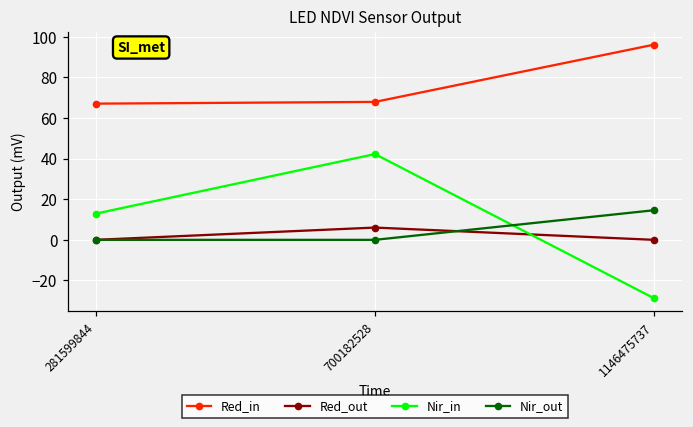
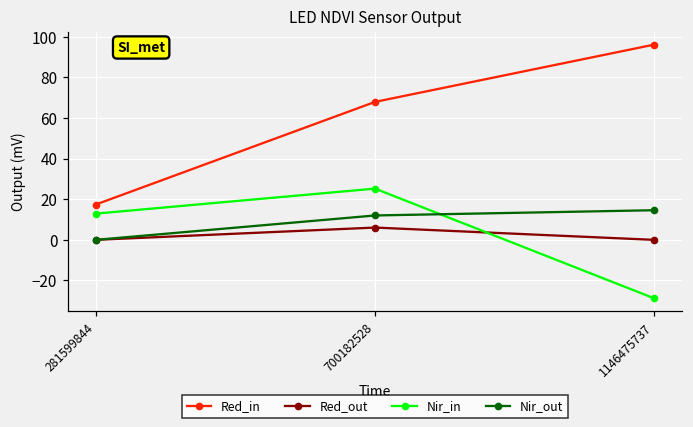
  {
    "Red_in": {
-     "281599844": 67,
+     "281599844": 17,
      "700182528": 68,
      "1146475737": 96
    },
    "Red_out": {
      "700182528": 6,
      "1146475737": 0
    },
    "Nir_in": {
      "281599844": 13,
-     "700182528": 42,
+     "700182528": 25,
      "1146475737": -29
    },
    "Nir_out": {
-     "700182528": 0,
+     "700182528": 12,
      "1146475737": 15
    }
  }
